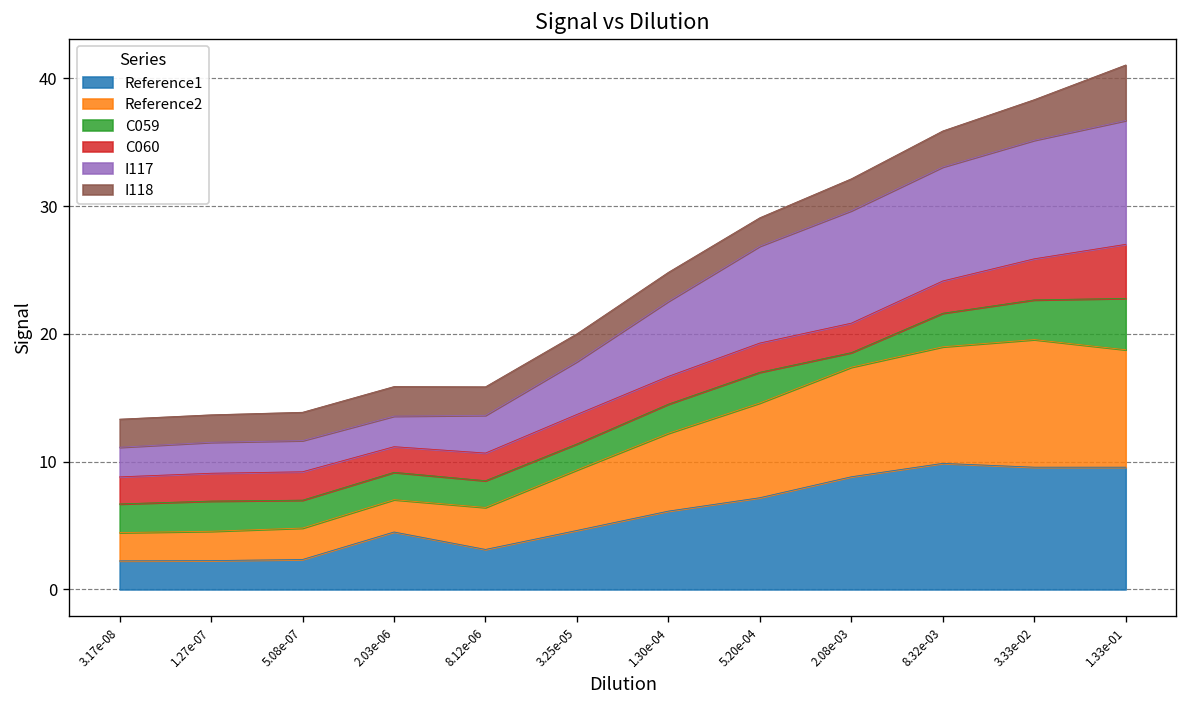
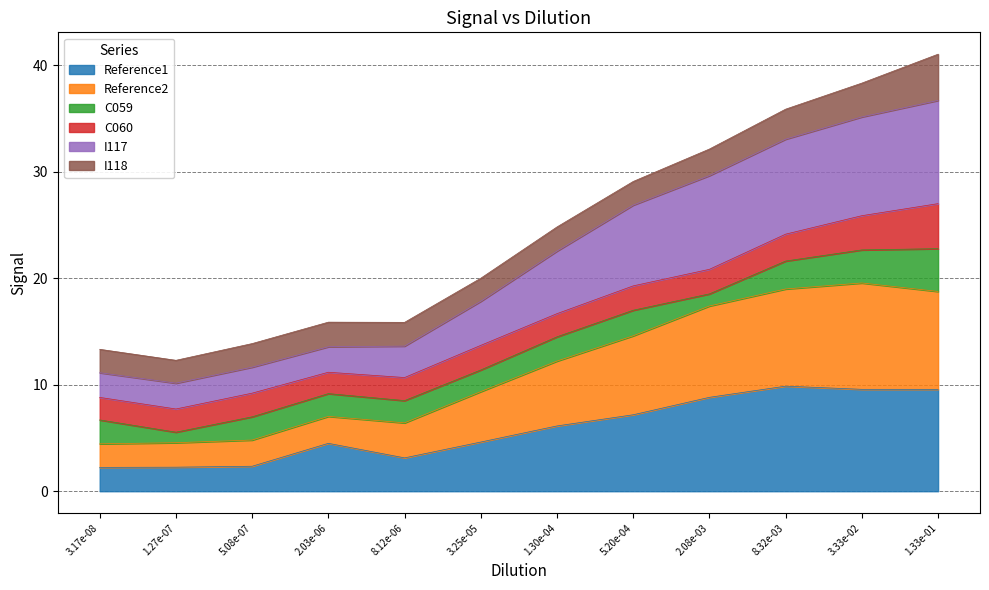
  {
    "Reference1": {
      "3.17e-08": 2.2,
      "1.27e-07": 2.3,
      "5.08e-07": 2.3,
      "2.03e-06": 4.5,
      "8.12e-06": 3.1,
      "3.25e-05": 4.6,
      "1.30e-04": 6.1,
      "5.20e-04": 7.2,
      "2.08e-03": 8.8,
      "8.32e-03": 9.9,
      "3.33e-02": 9.6,
      "1.33e-01": 9.6
    },
    "Reference2": {
      "3.17e-08": 2.2,
      "1.27e-07": 2.3,
      "5.08e-07": 2.5,
      "2.03e-06": 2.5,
      "8.12e-06": 3.3,
      "3.25e-05": 4.7,
      "1.30e-04": 6.1,
      "5.20e-04": 7.4,
      "2.08e-03": 8.6,
      "8.32e-03": 9.1,
      "3.33e-02": 10.0,
      "1.33e-01": 9.2
    },
    "C059": {
      "3.17e-08": 2.2,
-     "1.27e-07": 2.4,
+     "1.27e-07": 1.0,
      "5.08e-07": 2.2,
      "2.03e-06": 2.1,
      "8.12e-06": 2.1,
      "3.25e-05": 2.0,
      "1.30e-04": 2.3,
      "5.20e-04": 2.4,
      "2.08e-03": 1.1,
      "8.32e-03": 2.6,
      "3.33e-02": 3.1,
      "1.33e-01": 4.0
    },
    "C060": {
      "3.17e-08": 2.1,
      "1.27e-07": 2.2,
      "5.08e-07": 2.2,
      "2.03e-06": 2.0,
      "8.12e-06": 2.2,
      "3.25e-05": 2.3,
      "1.30e-04": 2.2,
      "5.20e-04": 2.3,
      "2.08e-03": 2.3,
      "8.32e-03": 2.5,
      "3.33e-02": 3.2,
      "1.33e-01": 4.2
    },
    "I117": {
      "3.17e-08": 2.3,
      "1.27e-07": 2.4,
      "5.08e-07": 2.4,
      "2.03e-06": 2.4,
      "8.12e-06": 3.0,
      "3.25e-05": 4.1,
      "1.30e-04": 5.9,
      "5.20e-04": 7.6,
      "2.08e-03": 8.8,
      "8.32e-03": 8.9,
      "3.33e-02": 9.3,
      "1.33e-01": 9.7
    },
    "I118": {
      "3.17e-08": 2.2,
      "1.27e-07": 2.1,
      "5.08e-07": 2.2,
      "2.03e-06": 2.3,
      "8.12e-06": 2.2,
      "3.25e-05": 2.2,
      "1.30e-04": 2.3,
      "5.20e-04": 2.2,
      "2.08e-03": 2.5,
      "8.32e-03": 2.8,
      "3.33e-02": 3.2,
      "1.33e-01": 4.3
    }
  }
